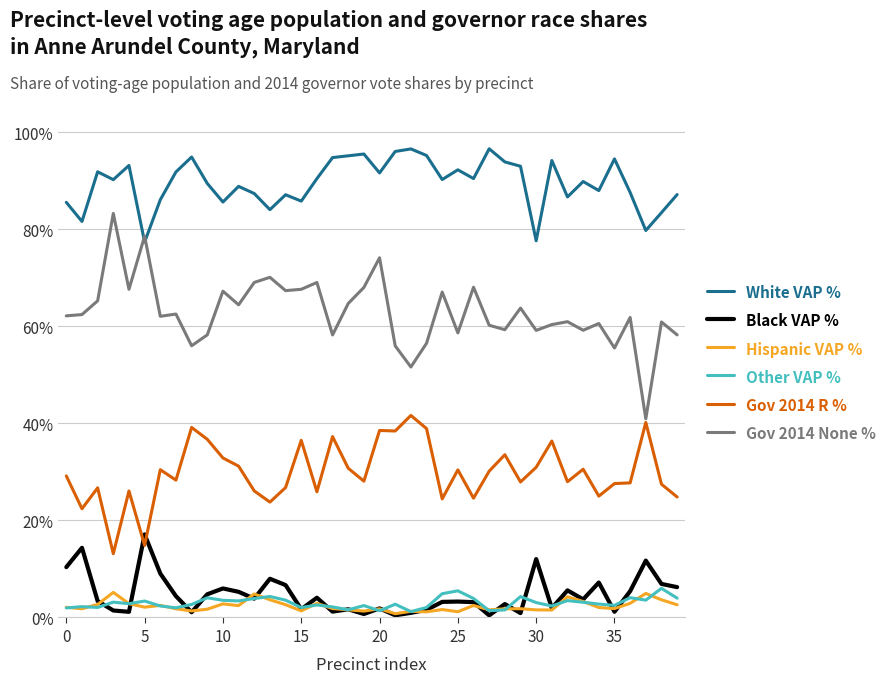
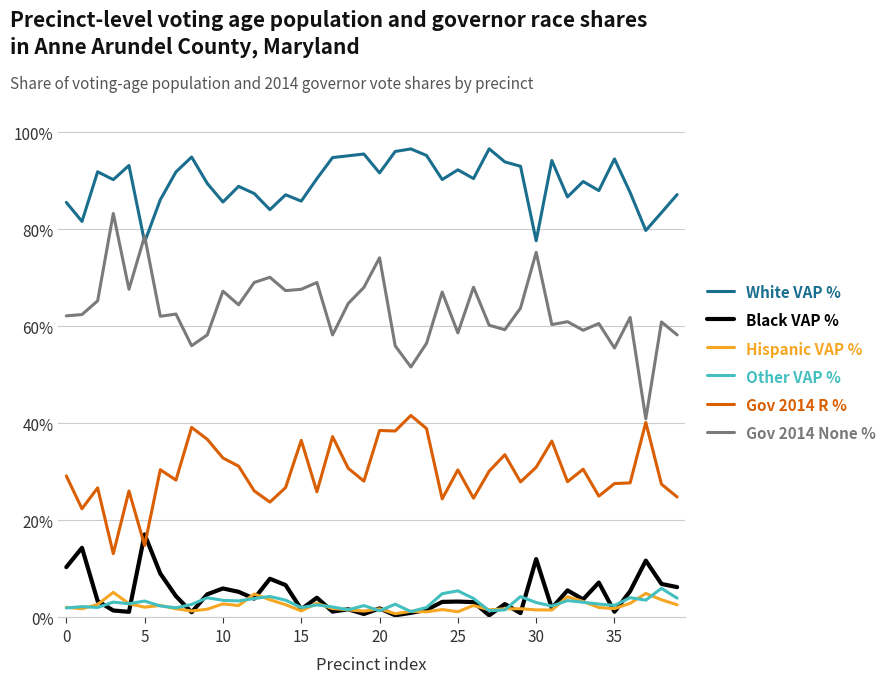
  {
    "White VAP %": {
      "0": "86%",
      "5": "77%",
      "10": "86%",
      "15": "86%",
      "20": "92%",
      "25": "92%",
      "30": "78%",
      "35": "95%"
    },
    "Black VAP %": {
      "0": "10%",
      "5": "17%",
      "10": "6%",
      "25": "3%",
      "30": "12%",
      "35": "1%"
    },
    "Hispanic VAP %": {
      "5": "2%",
      "10": "3%",
      "25": "1%",
      "30": "2%",
      "35": "2%"
    },
    "Other VAP %": {
      "5": "3%",
      "10": "4%",
      "25": "5%",
      "30": "3%",
      "35": "2%"
    },
    "Gov 2014 R %": {
      "0": "29%",
      "5": "15%",
      "10": "33%",
      "15": "37%",
      "20": "39%",
      "25": "30%",
      "30": "31%",
      "35": "28%"
    },
    "Gov 2014 None %": {
      "0": "62%",
      "5": "79%",
      "10": "67%",
      "15": "68%",
      "20": "74%",
      "25": "59%",
-     "30": "59%",
+     "30": "75%",
      "35": "56%"
    }
  }
